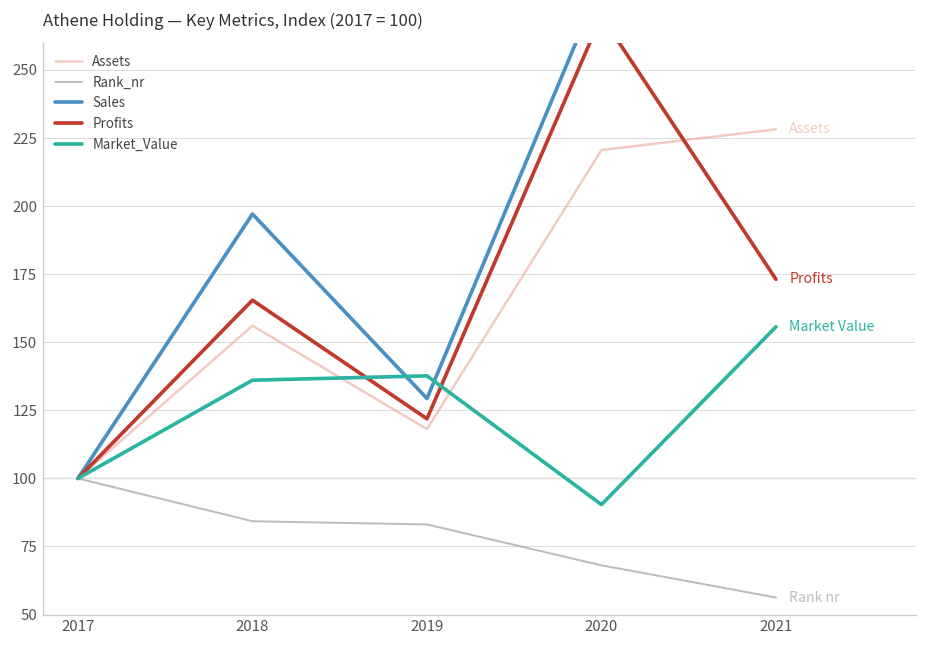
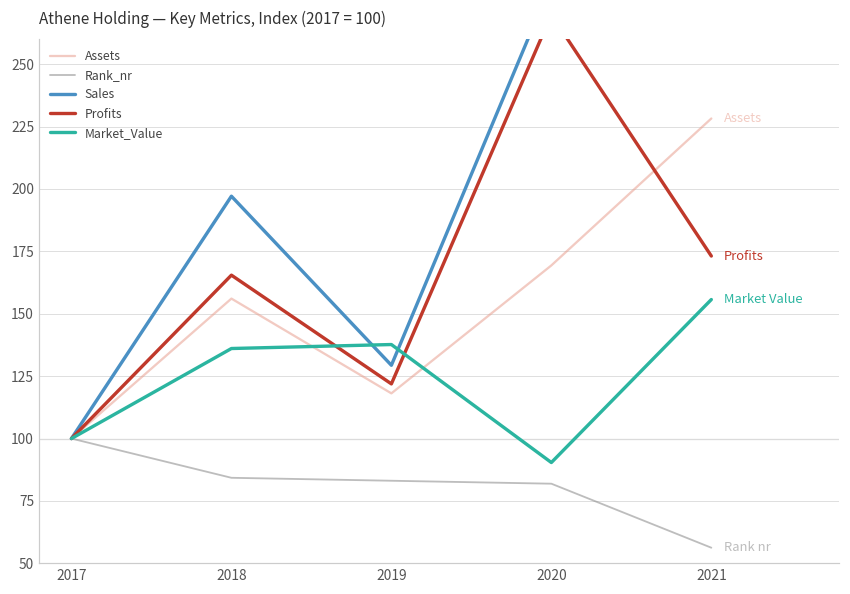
  {
    "Assets": {
      "2018": 156,
      "2019": 118,
-     "2020": 221,
+     "2020": 169,
      "2021": 228
    },
    "Rank_nr": {
      "2018": 84,
      "2019": 83,
-     "2020": 68,
+     "2020": 82,
      "2021": 56
    },
    "Sales": {
      "2018": 197,
      "2019": 129
    },
    "Profits": {
      "2018": 165,
      "2019": 122,
      "2021": 173
    },
    "Market_Value": {
      "2018": 136,
      "2019": 138,
      "2020": 90,
      "2021": 156
    }
  }
